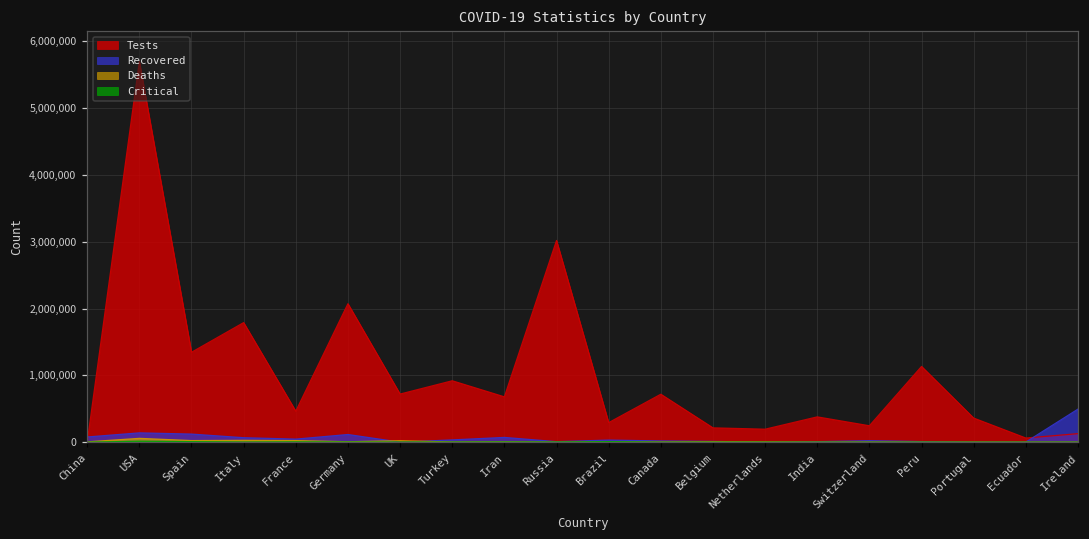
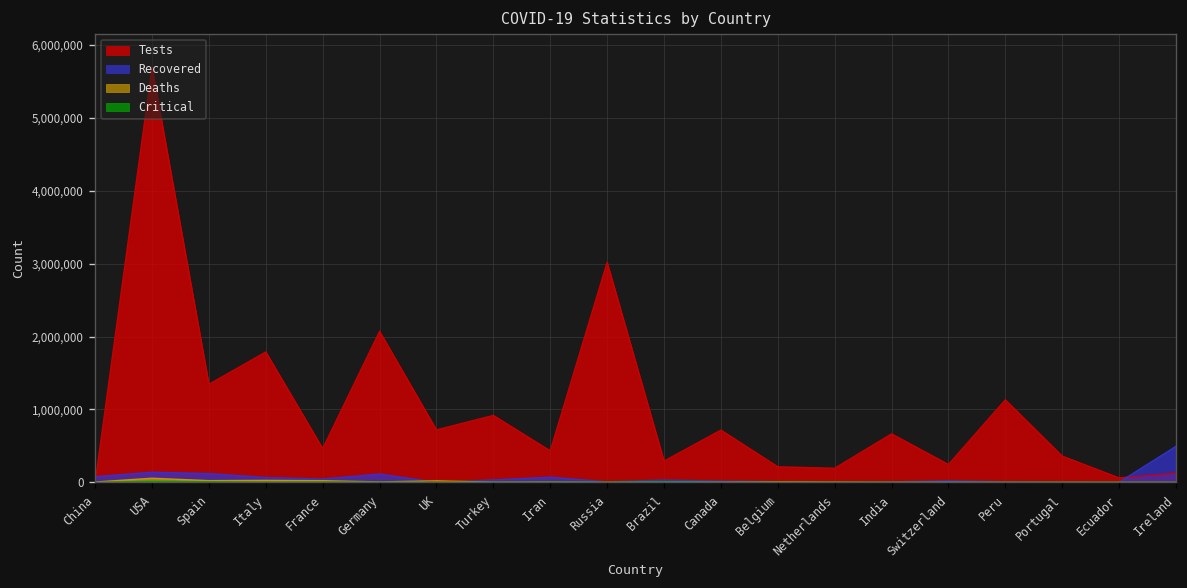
  {
    "Tests": {
      "Spain": "1,300,000",
      "Italy": "1,800,000",
      "France": "500,000",
      "Germany": "2,100,000",
      "UK": "700,000",
      "Turkey": "900,000",
-     "Iran": "700,000",
+     "Iran": "400,000",
      "Russia": "3,000,000",
      "Brazil": "300,000",
      "Canada": "700,000",
      "Belgium": "200,000",
      "Netherlands": "200,000",
-     "India": "400,000",
+     "India": "700,000",
      "Switzerland": "200,000",
      "Peru": "1,100,000",
      "Portugal": "400,000",
      "Ecuador": "100,000",
      "Ireland": "100,000"
    },
    "Recovered": {
      "China": "100,000",
      "USA": "100,000",
      "Spain": "100,000",
      "Germany": "100,000",
      "Iran": "100,000",
      "Ireland": "500,000"
    },
    "Deaths": {
      "USA": "100,000"
    },
    "Critical": {
      "USA": "0"
    }
  }
